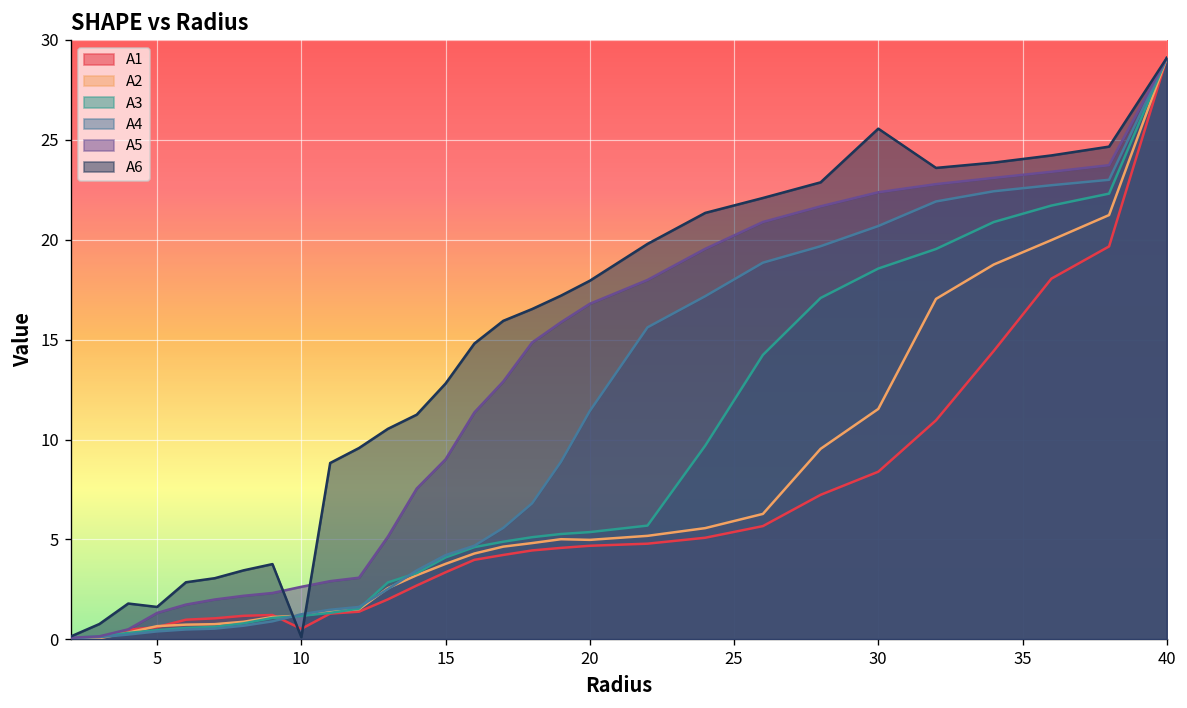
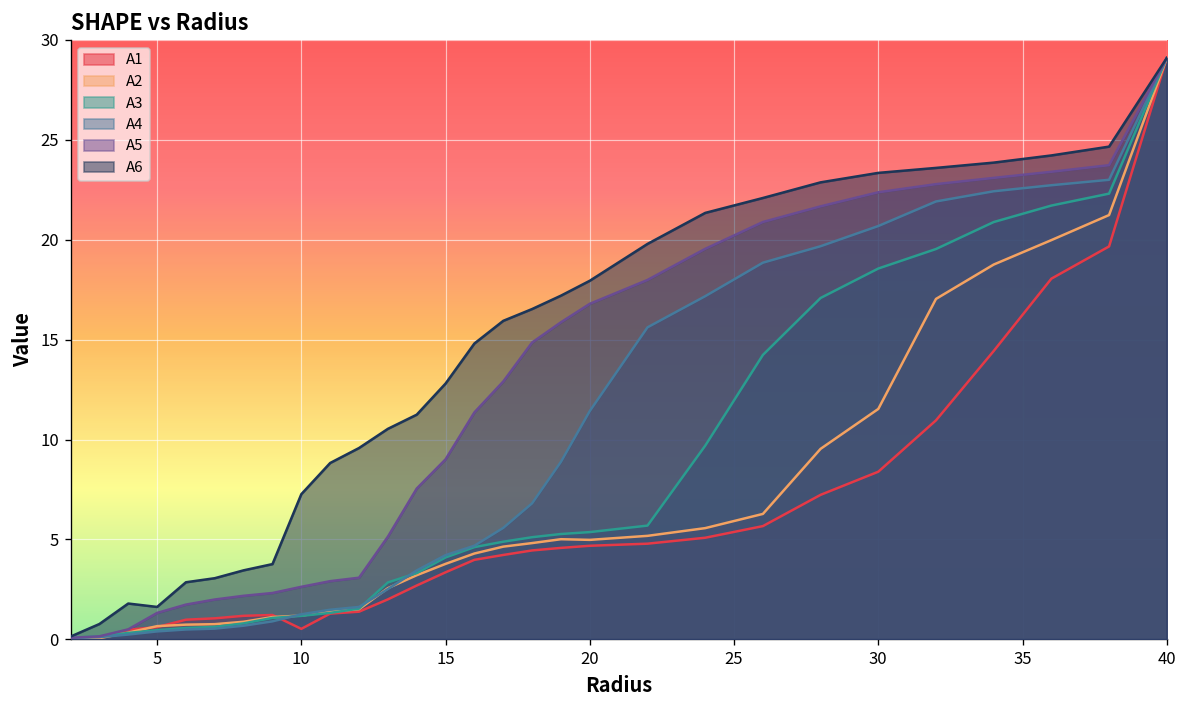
  {
    "A1": {
      "10": 0.5,
      "15": 3.4,
      "20": 4.7,
      "30": 8.4
    },
    "A2": {
      "15": 3.8,
      "20": 5.0,
      "30": 11.5
    },
    "A6": {
      "5": 1.6,
-     "10": 0.1,
+     "10": 7.3,
      "15": 12.8,
      "20": 17.9,
-     "30": 25.6
+     "30": 23.3
    }
  }
